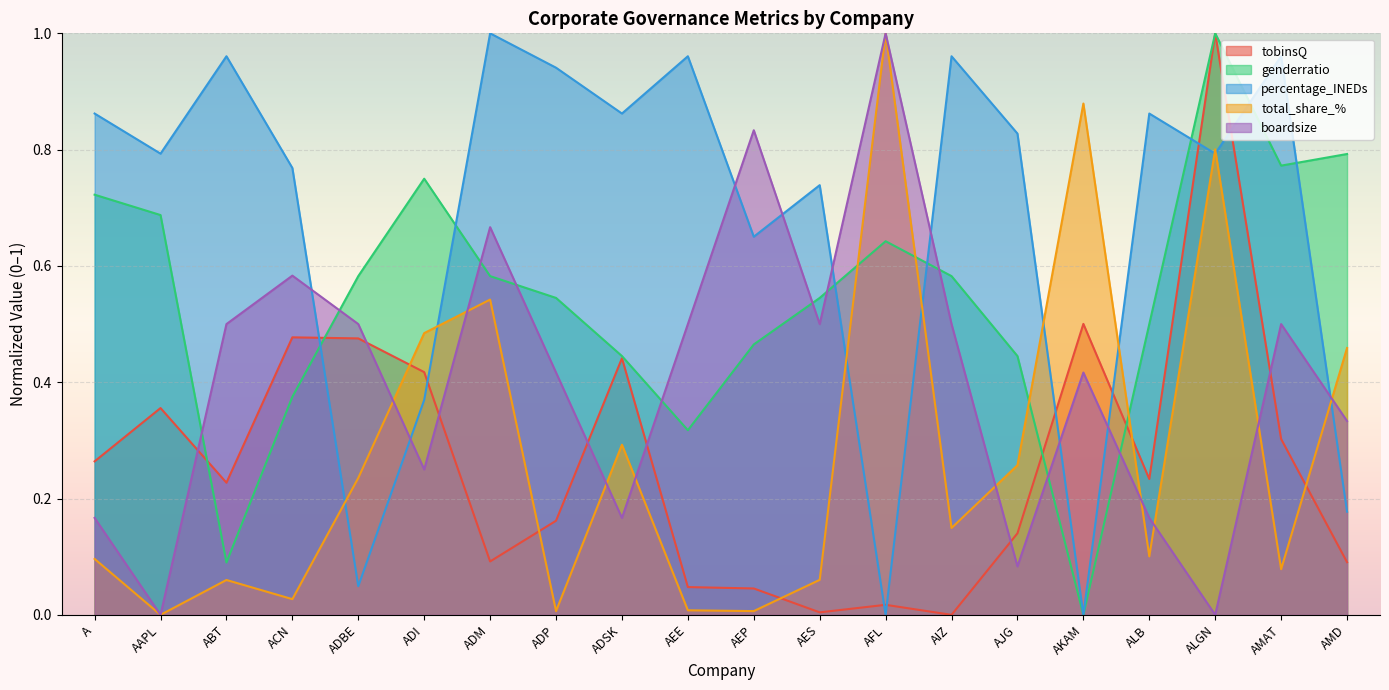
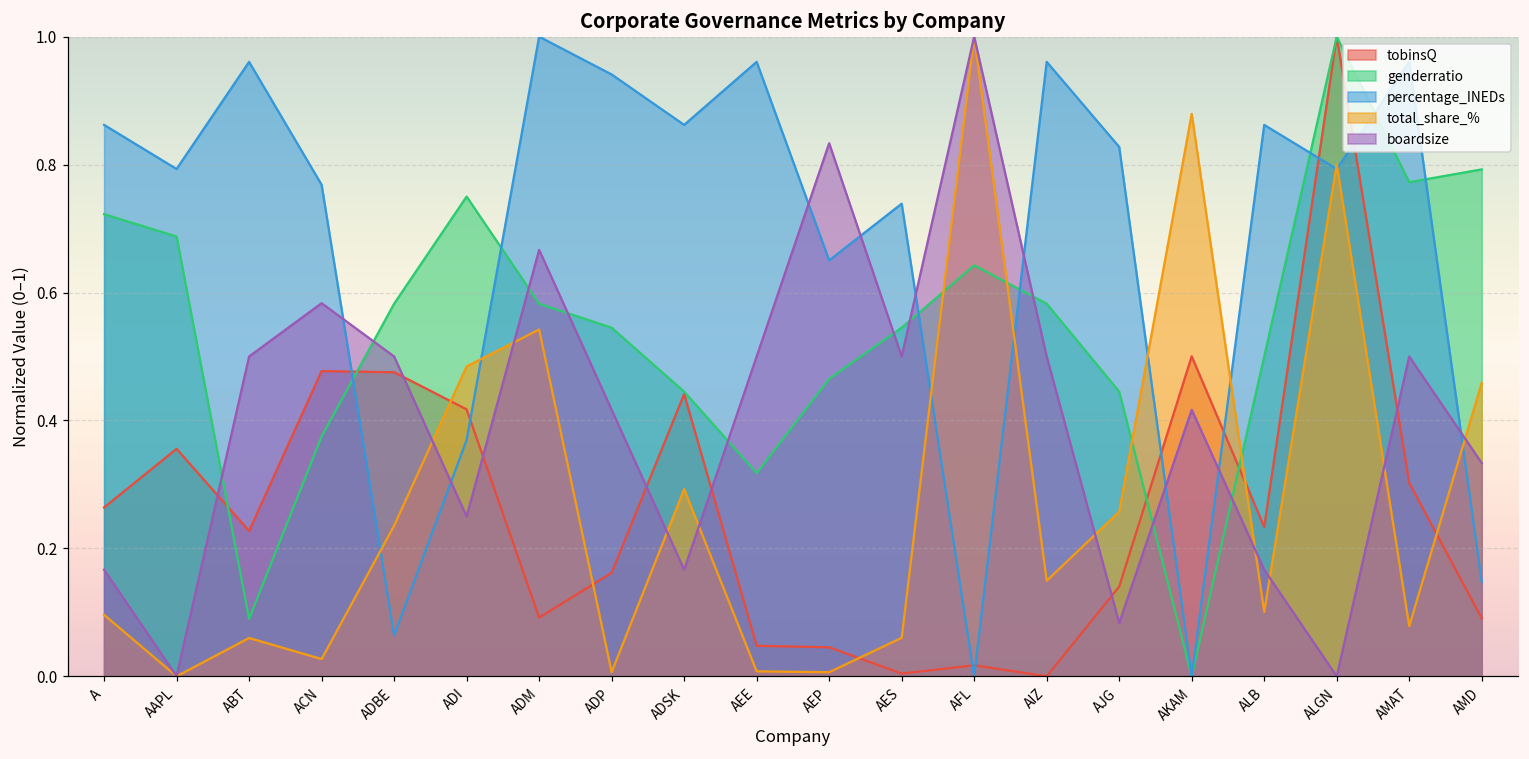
  {
    "tobinsQ": {
      "A": 0.26,
      "AAPL": 0.36,
      "ABT": 0.23,
      "ACN": 0.48,
      "ADBE": 0.48,
      "ADI": 0.42,
      "ADM": 0.09,
      "ADP": 0.16,
      "AEE": 0.05,
      "AEP": 0.05,
      "AES": 0.00,
      "AFL": 0.02,
      "AIZ": 0.00,
      "AJG": 0.14,
      "AKAM": 0.50,
      "ALB": 0.23,
      "AMAT": 0.30,
      "AMD": 0.09
    },
    "genderratio": {
      "A": 0.72,
      "AAPL": 0.69,
      "ABT": 0.09,
      "ACN": 0.38,
      "ADBE": 0.58,
      "ADI": 0.75,
      "ADM": 0.58,
      "ADP": 0.54,
      "AEE": 0.32,
      "AEP": 0.47,
      "AES": 0.54,
      "AFL": 0.64,
      "AIZ": 0.58,
      "AJG": 0.45,
      "ALB": 0.50,
      "AMAT": 0.77,
      "AMD": 0.79
    },
    "percentage_INEDs": {
      "A": 0.86,
      "AAPL": 0.79,
      "ABT": 0.96,
      "ACN": 0.77,
-     "ADBE": 0.05,
+     "ADBE": 0.06,
      "ADI": 0.37,
      "ADM": 1.00,
      "ADP": 0.94,
      "ADSK": 0.86,
      "AEE": 0.96,
      "AEP": 0.65,
      "AES": 0.74,
      "AFL": 0.00,
      "AIZ": 0.96,
      "AJG": 0.83,
      "ALB": 0.86,
      "ALGN": 0.79,
-     "AMD": 0.18
+     "AMD": 0.15
    },
    "total_share_%": {
      "A": 0.10,
      "ABT": 0.06,
      "ACN": 0.03,
      "ADBE": 0.24,
      "ADI": 0.48,
      "ADM": 0.54,
      "ADP": 0.01,
      "ADSK": 0.29,
      "AEE": 0.01,
      "AEP": 0.01,
      "AES": 0.06,
      "AIZ": 0.15,
      "AJG": 0.26,
      "AKAM": 0.88,
      "ALB": 0.10,
      "ALGN": 0.80,
      "AMAT": 0.08,
      "AMD": 0.46
    },
    "boardsize": {
      "A": 0.17,
      "ABT": 0.50,
      "ACN": 0.58,
      "ADBE": 0.50,
      "ADI": 0.25,
      "ADM": 0.67,
      "ADP": 0.42,
      "ADSK": 0.17,
      "AEE": 0.50,
      "AEP": 0.83,
      "AES": 0.50,
      "AIZ": 0.50,
      "AJG": 0.08,
      "AKAM": 0.42,
      "ALB": 0.17,
      "ALGN": 0.00,
      "AMAT": 0.50,
      "AMD": 0.33
    }
  }
